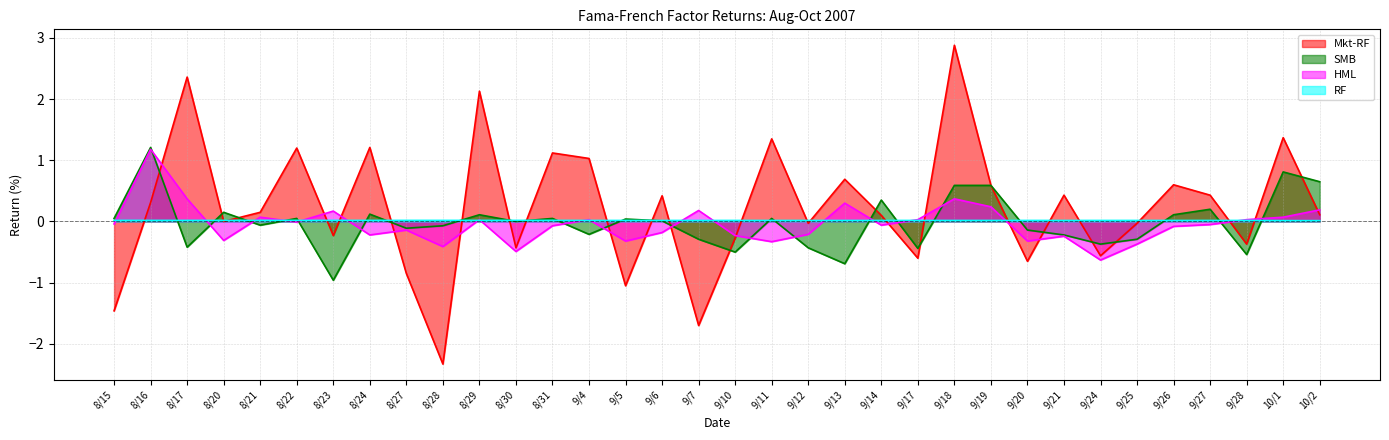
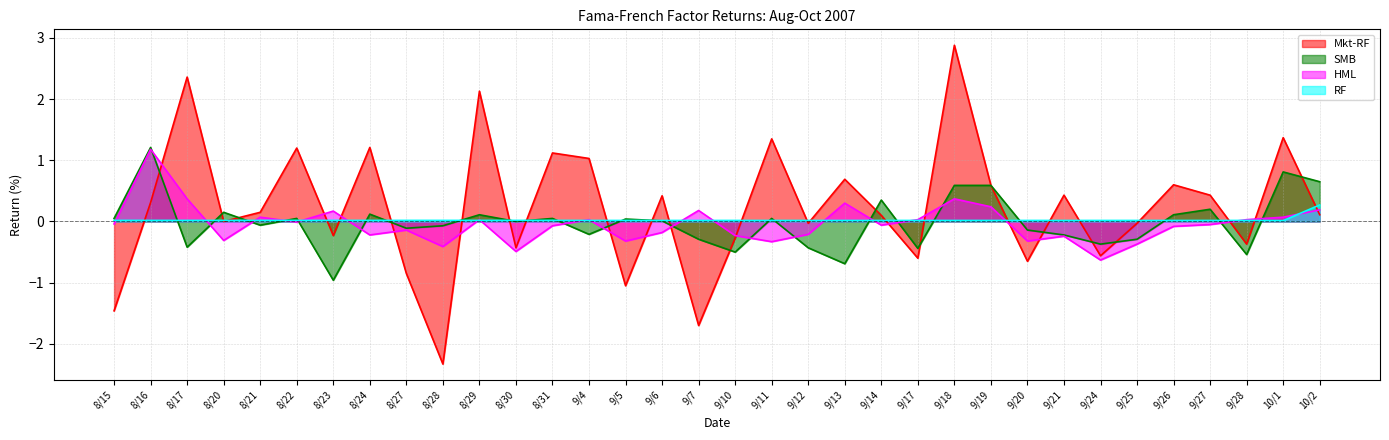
  {
    "RF": {
      "8/16": 0.0,
      "9/18": 0.0,
      "9/19": 0.0,
      "10/1": 0.0,
-     "10/2": 0.0
+     "10/2": 0.3
    }
  }
